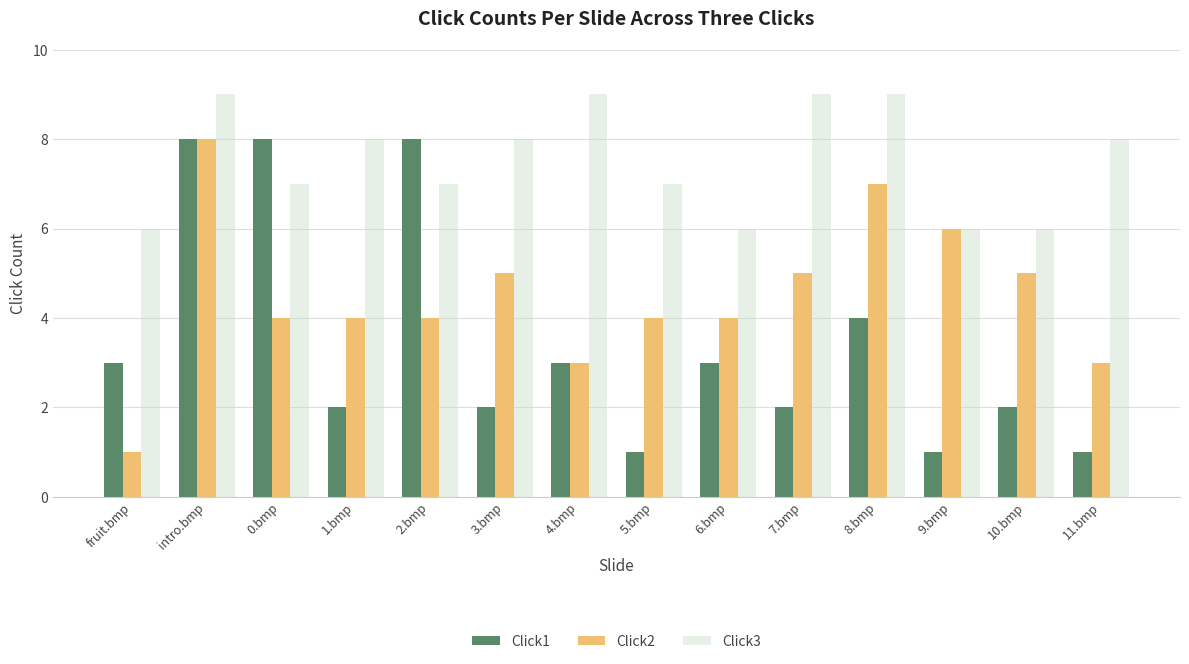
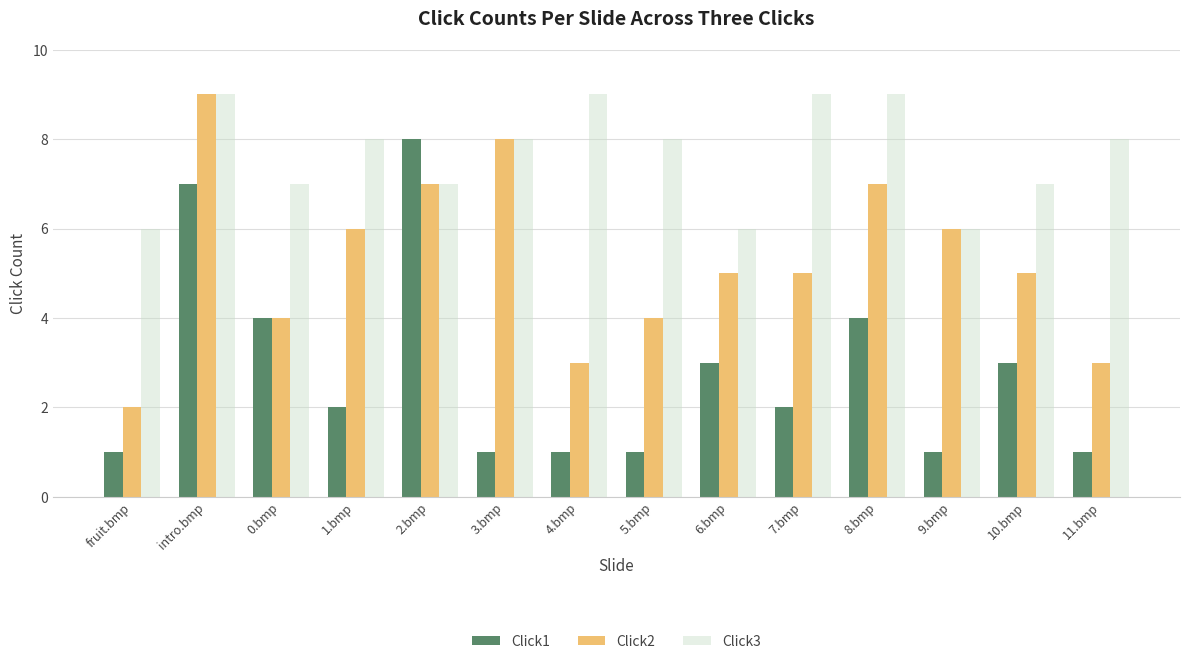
  {
    "Click1": {
-     "fruit.bmp": 3,
-     "intro.bmp": 8,
-     "0.bmp": 8,
+     "fruit.bmp": 1,
+     "intro.bmp": 7,
+     "0.bmp": 4,
      "1.bmp": 2,
      "2.bmp": 8,
-     "3.bmp": 2,
-     "4.bmp": 3,
+     "3.bmp": 1,
+     "4.bmp": 1,
      "5.bmp": 1,
      "6.bmp": 3,
      "7.bmp": 2,
      "8.bmp": 4,
      "9.bmp": 1,
-     "10.bmp": 2,
+     "10.bmp": 3,
      "11.bmp": 1
    },
    "Click2": {
-     "fruit.bmp": 1,
-     "intro.bmp": 8,
+     "fruit.bmp": 2,
+     "intro.bmp": 9,
      "0.bmp": 4,
-     "1.bmp": 4,
-     "2.bmp": 4,
-     "3.bmp": 5,
+     "1.bmp": 6,
+     "2.bmp": 7,
+     "3.bmp": 8,
      "4.bmp": 3,
      "5.bmp": 4,
-     "6.bmp": 4,
+     "6.bmp": 5,
      "7.bmp": 5,
      "8.bmp": 7,
      "9.bmp": 6,
      "10.bmp": 5,
      "11.bmp": 3
    },
    "Click3": {
      "fruit.bmp": 6,
      "intro.bmp": 9,
      "0.bmp": 7,
      "1.bmp": 8,
      "2.bmp": 7,
      "3.bmp": 8,
      "4.bmp": 9,
-     "5.bmp": 7,
+     "5.bmp": 8,
      "6.bmp": 6,
      "7.bmp": 9,
      "8.bmp": 9,
      "9.bmp": 6,
-     "10.bmp": 6,
+     "10.bmp": 7,
      "11.bmp": 8
    }
  }
